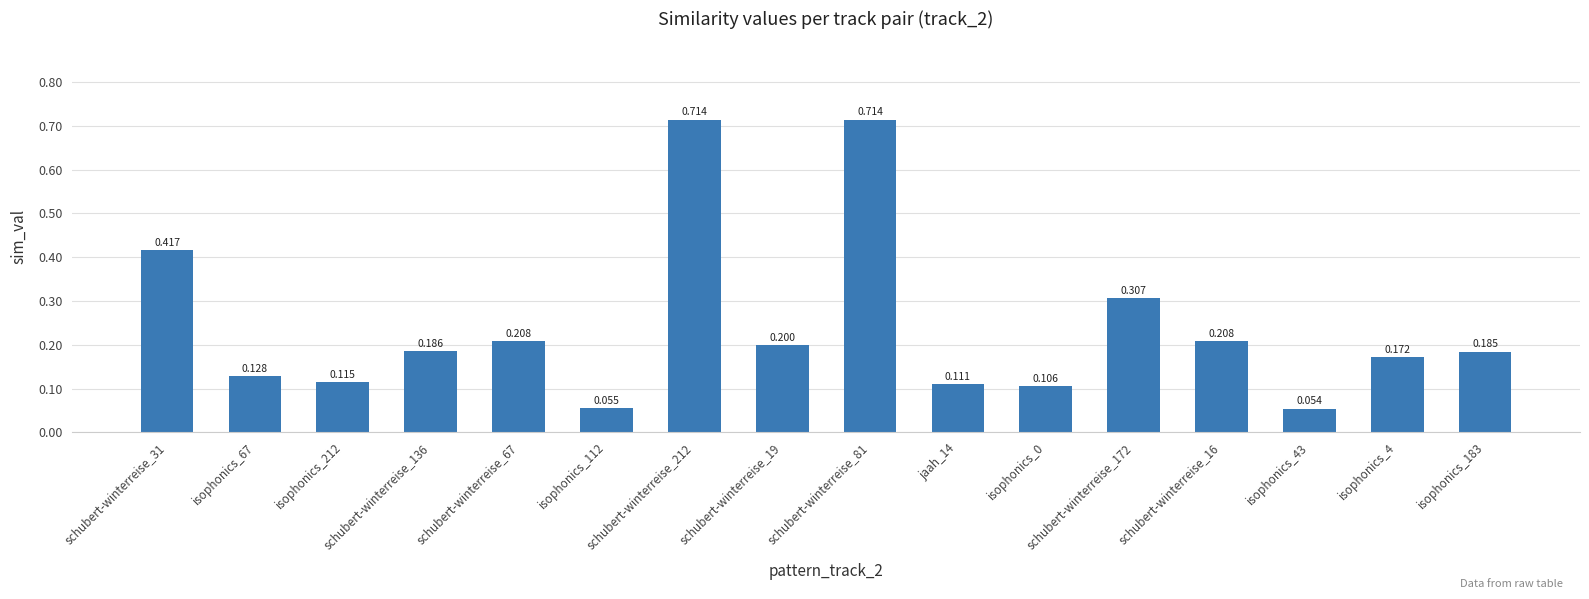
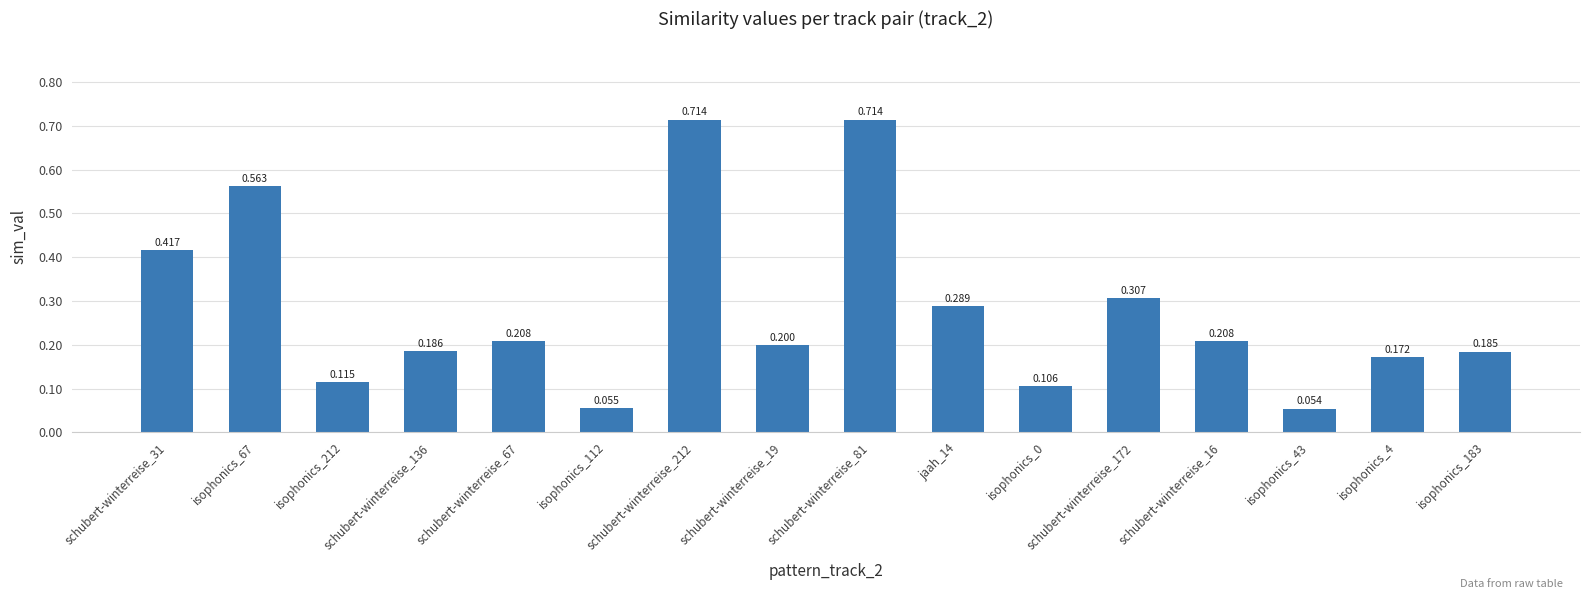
  {
    "schubert-winterreise_31": 0.417,
-   "isophonics_67": 0.128,
+   "isophonics_67": 0.563,
    "isophonics_212": 0.115,
    "schubert-winterreise_136": 0.186,
    "schubert-winterreise_67": 0.208,
    "isophonics_112": 0.055,
    "schubert-winterreise_212": 0.714,
    "schubert-winterreise_19": 0.200,
    "schubert-winterreise_81": 0.714,
-   "jaah_14": 0.111,
+   "jaah_14": 0.289,
    "isophonics_0": 0.106,
    "schubert-winterreise_172": 0.307,
    "schubert-winterreise_16": 0.208,
    "isophonics_43": 0.054,
    "isophonics_4": 0.172,
    "isophonics_183": 0.185
  }
